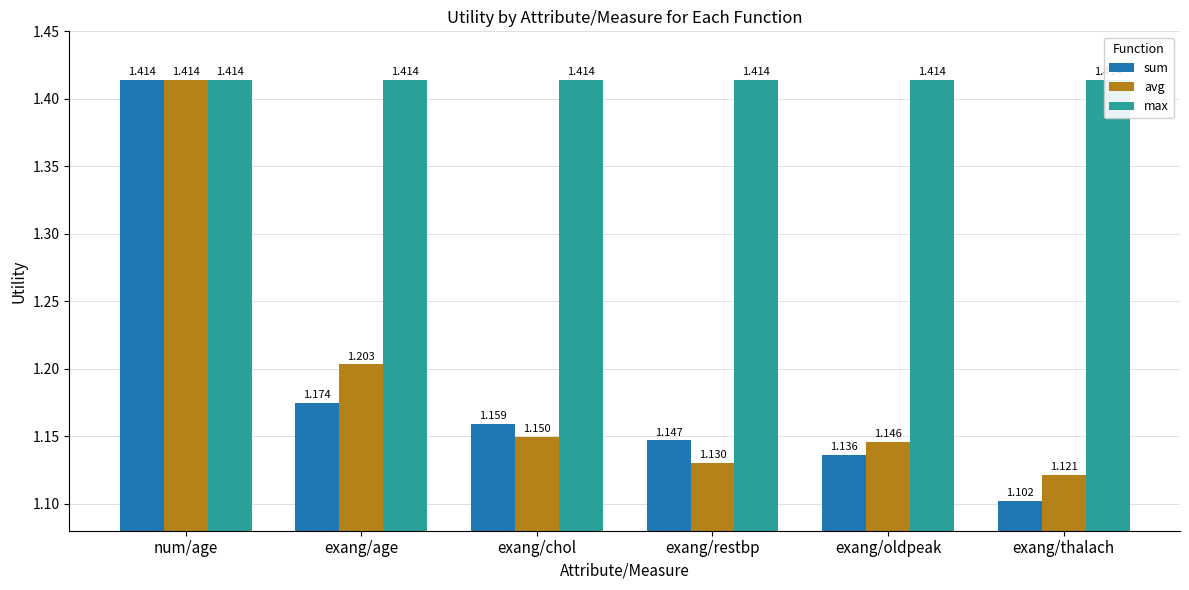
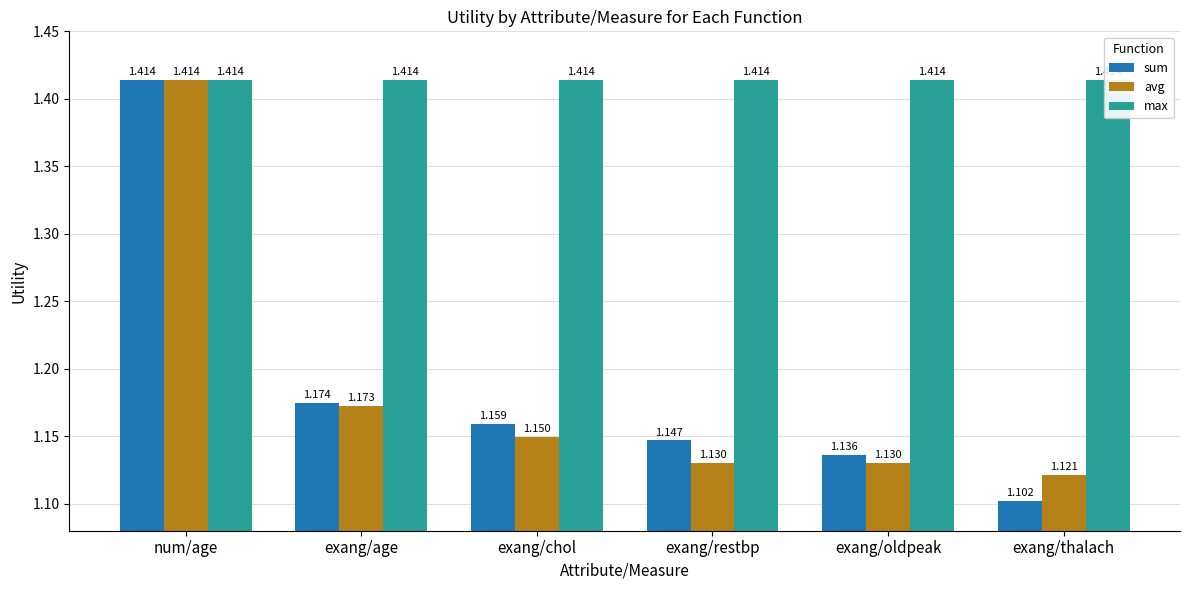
  {
    "avg": {
      "num/age": 1.414,
-     "exang/age": 1.203,
+     "exang/age": 1.173,
      "exang/chol": 1.150,
      "exang/restbp": 1.130,
-     "exang/oldpeak": 1.146,
+     "exang/oldpeak": 1.130,
      "exang/thalach": 1.121
    }
  }
